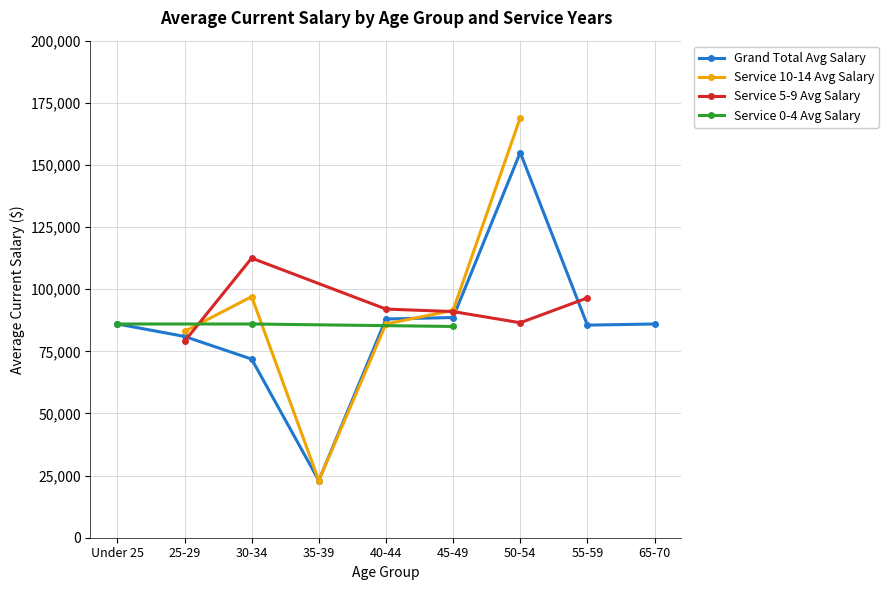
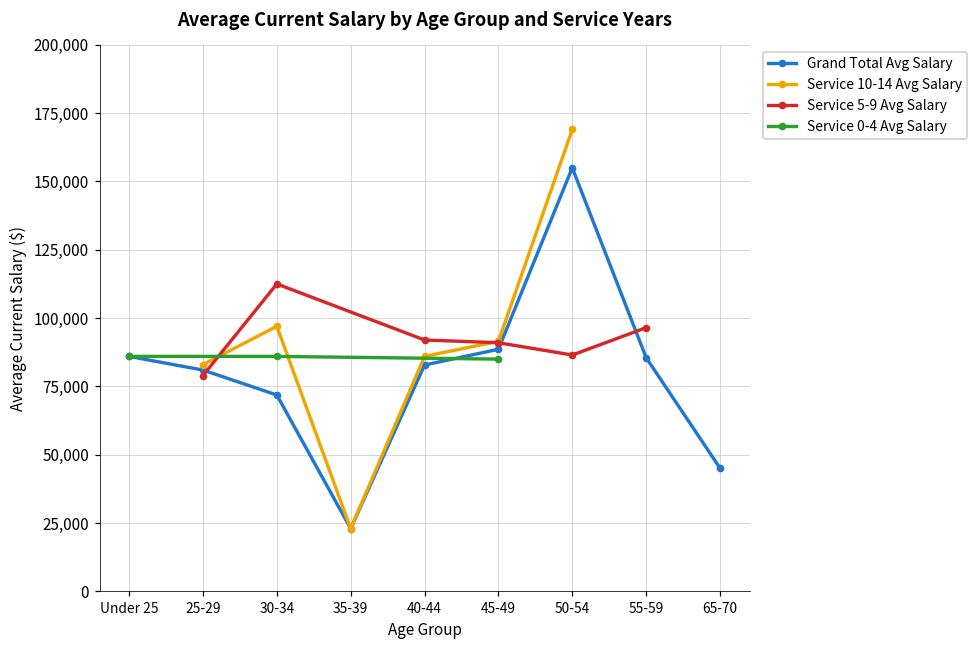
  {
    "Grand Total Avg Salary": {
      "25-29": "81,000",
      "30-34": "72,000",
-     "40-44": "88,000",
+     "40-44": "83,000",
      "45-49": "89,000",
      "50-54": "155,000",
      "55-59": "86,000",
-     "65-70": "86,000"
+     "65-70": "45,000"
    },
    "Service 10-14 Avg Salary": {
      "25-29": "83,000",
      "30-34": "97,000",
      "40-44": "86,000",
      "50-54": "169,000"
    },
    "Service 5-9 Avg Salary": {
      "25-29": "79,000",
      "30-34": "113,000",
      "40-44": "92,000",
      "50-54": "87,000",
      "55-59": "97,000"
    },
    "Service 0-4 Avg Salary": {
      "30-34": "86,000",
      "45-49": "85,000"
    }
  }
